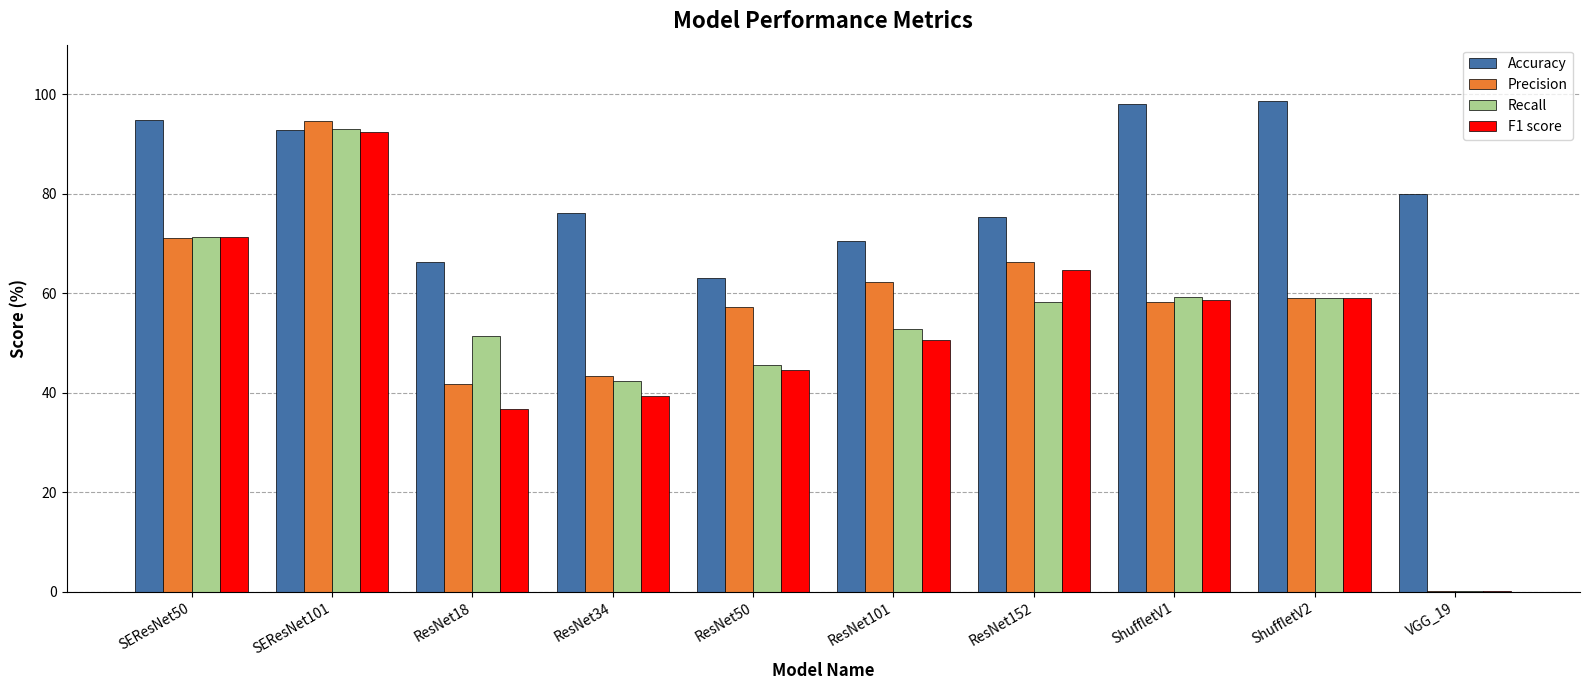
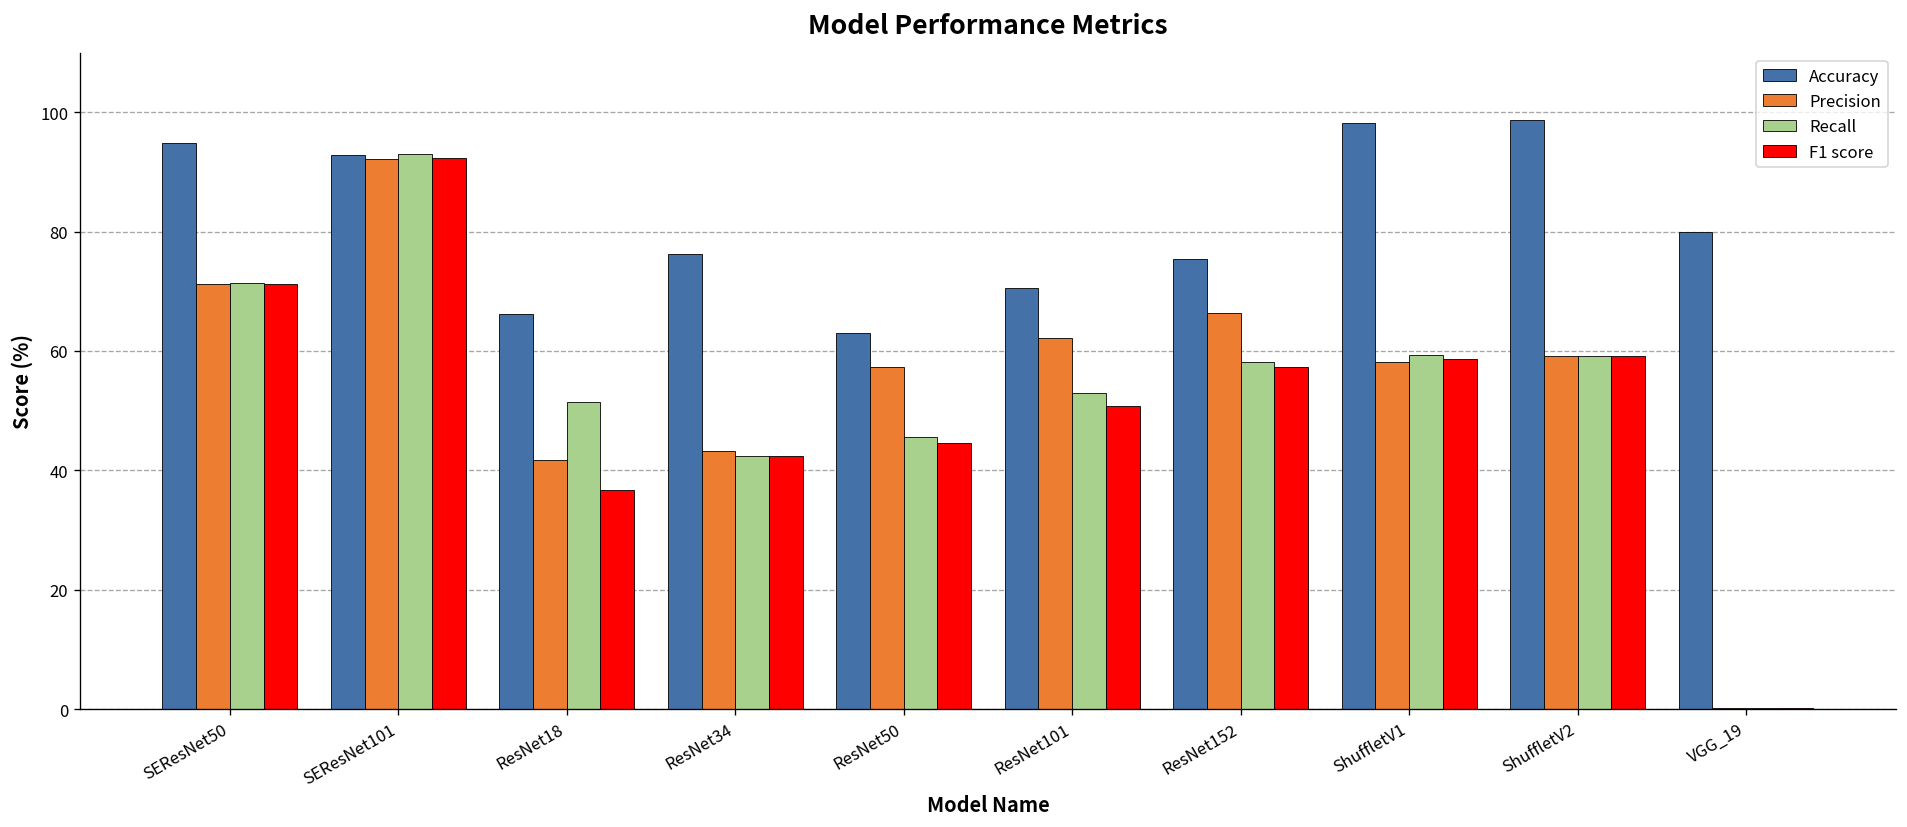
  {
    "Accuracy": {
      "SEResNet50": 95,
      "SEResNet101": 93,
      "ResNet18": 66,
      "ResNet34": 76,
      "ResNet50": 63,
      "ResNet101": 71,
      "ResNet152": 75,
      "ShuffletV1": 98,
      "ShuffletV2": 99,
      "VGG_19": 80
    },
    "Precision": {
      "SEResNet50": 71,
-     "SEResNet101": 95,
+     "SEResNet101": 92,
      "ResNet18": 42,
      "ResNet34": 43,
      "ResNet50": 57,
      "ResNet101": 62,
      "ResNet152": 66,
      "ShuffletV1": 58,
      "ShuffletV2": 59
    },
    "Recall": {
      "SEResNet50": 71,
      "SEResNet101": 93,
      "ResNet18": 51,
      "ResNet34": 42,
      "ResNet50": 46,
      "ResNet101": 53,
      "ResNet152": 58,
      "ShuffletV1": 59,
      "ShuffletV2": 59
    },
    "F1 score": {
      "SEResNet50": 71,
      "SEResNet101": 92,
      "ResNet18": 37,
-     "ResNet34": 39,
+     "ResNet34": 42,
      "ResNet50": 45,
      "ResNet101": 51,
-     "ResNet152": 65,
+     "ResNet152": 57,
      "ShuffletV1": 59,
      "ShuffletV2": 59
    }
  }
